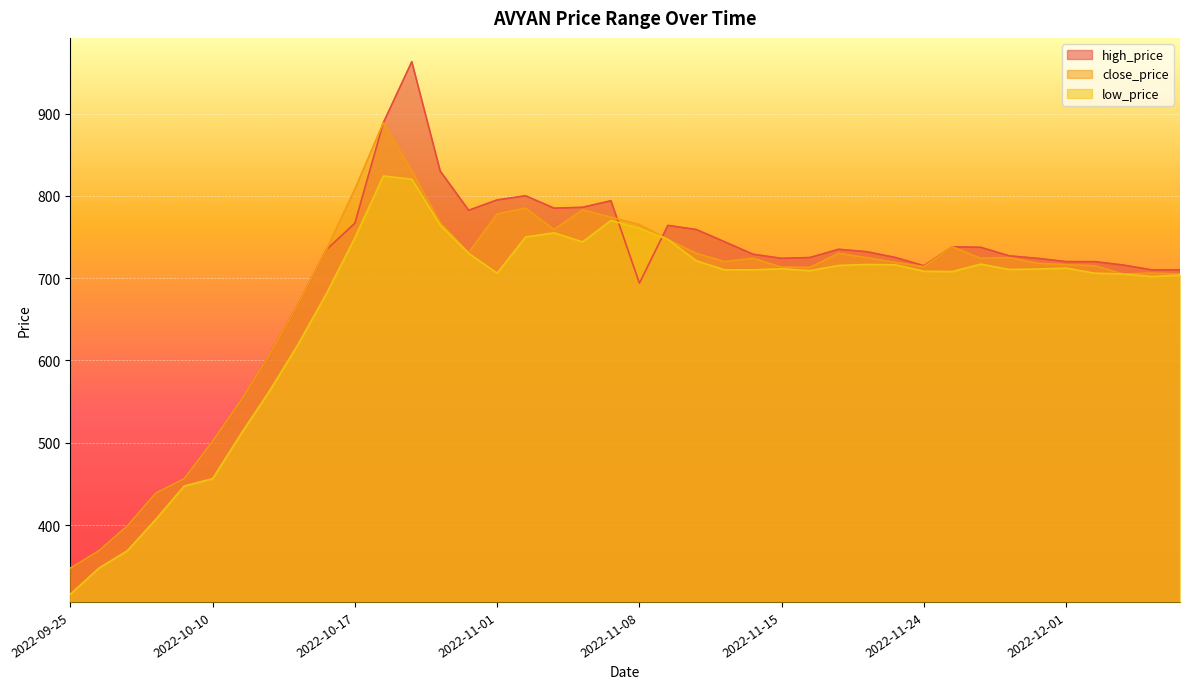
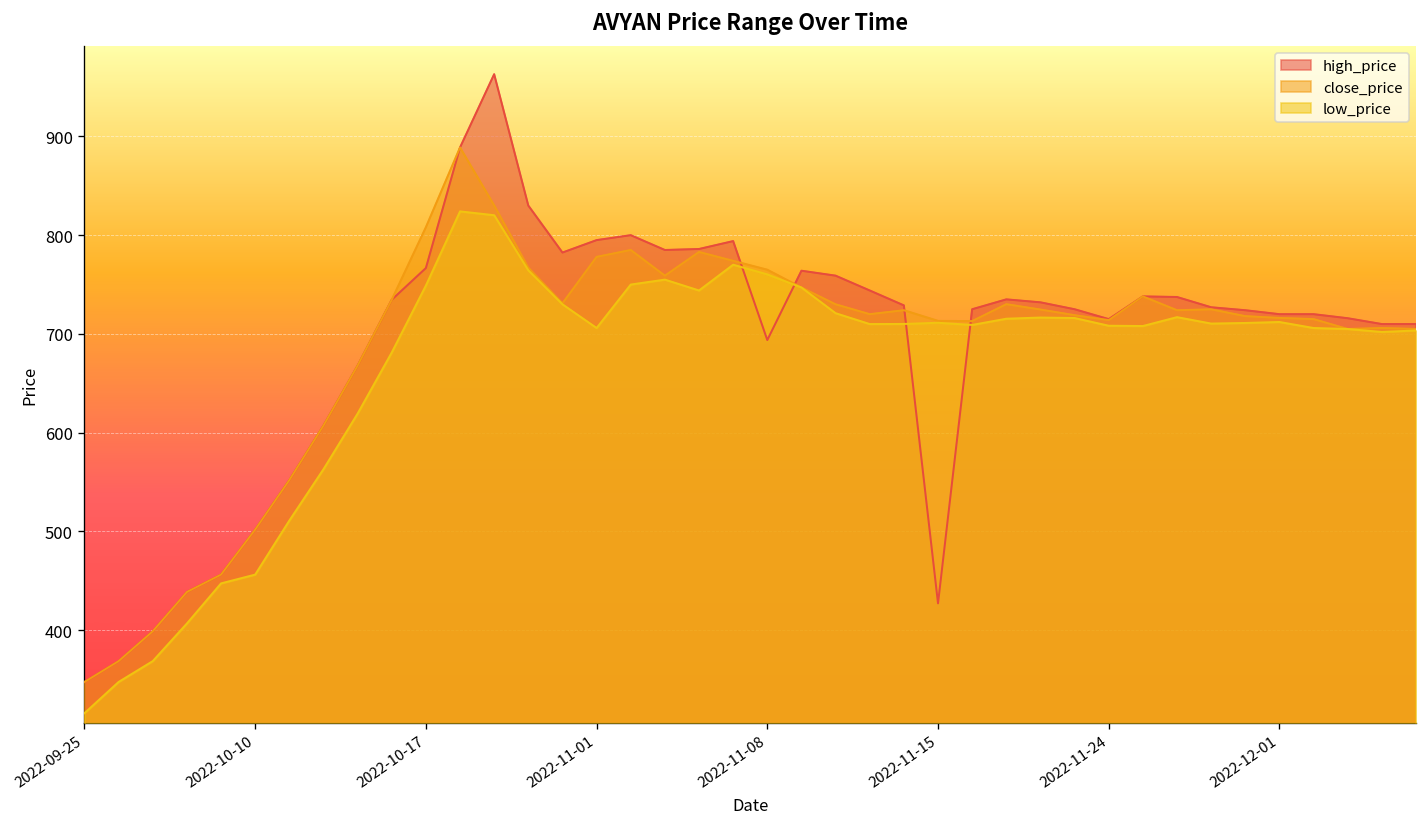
  {
    "high_price": {
      "2022-10-17": 770,
      "2022-11-01": 800,
      "2022-11-08": 690,
-     "2022-11-15": 720,
+     "2022-11-15": 430,
      "2022-12-01": 720
    }
  }
